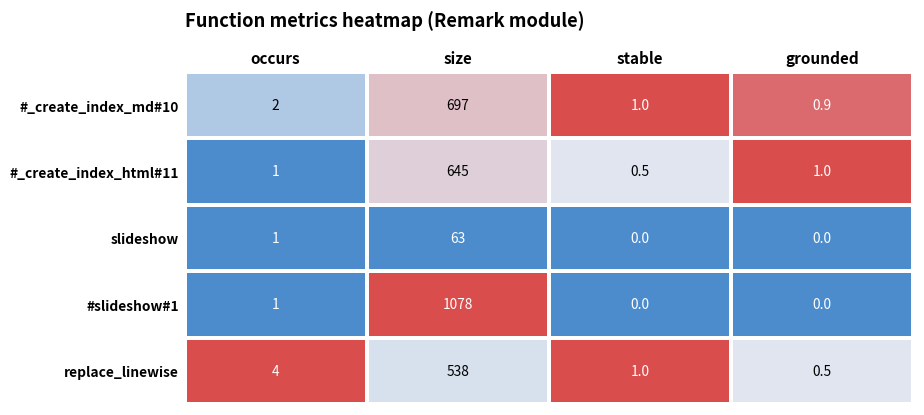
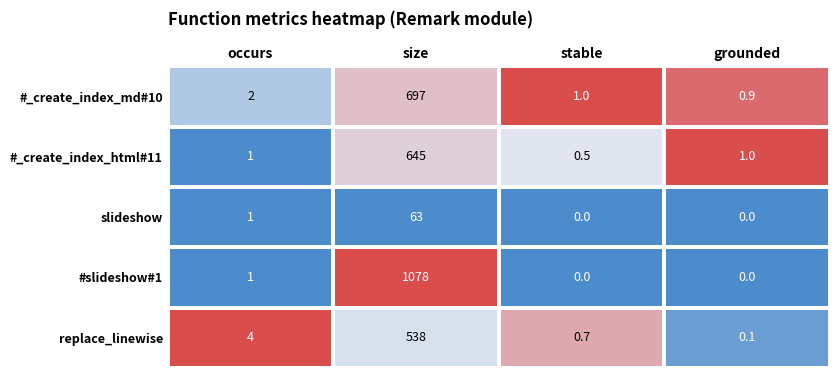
  {
    "#_create_index_md#10": {
      "occurs": 2,
      "size": 697,
      "stable": 1.0,
      "grounded": 0.9
    },
    "#_create_index_html#11": {
      "occurs": 1,
      "size": 645,
      "stable": 0.5,
      "grounded": 1.0
    },
    "slideshow": {
      "occurs": 1,
      "size": 63,
      "stable": 0.0,
      "grounded": 0.0
    },
    "#slideshow#1": {
      "occurs": 1,
      "size": 1078,
      "stable": 0.0,
      "grounded": 0.0
    },
    "replace_linewise": {
      "occurs": 4,
      "size": 538,
-     "stable": 1.0,
-     "grounded": 0.5
+     "stable": 0.7,
+     "grounded": 0.1
    }
  }
